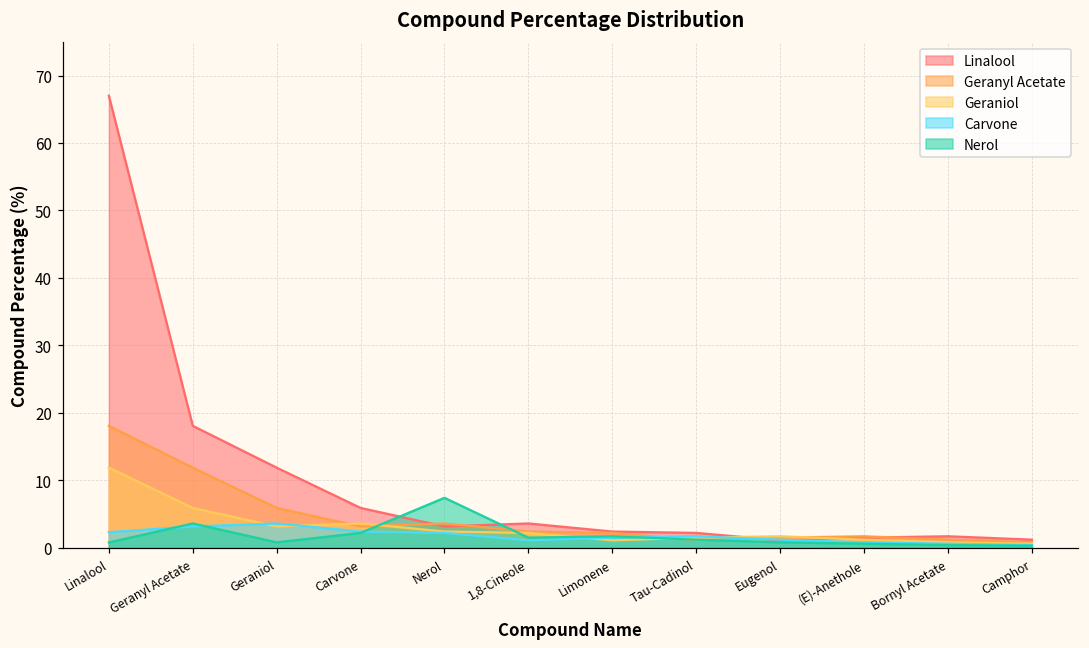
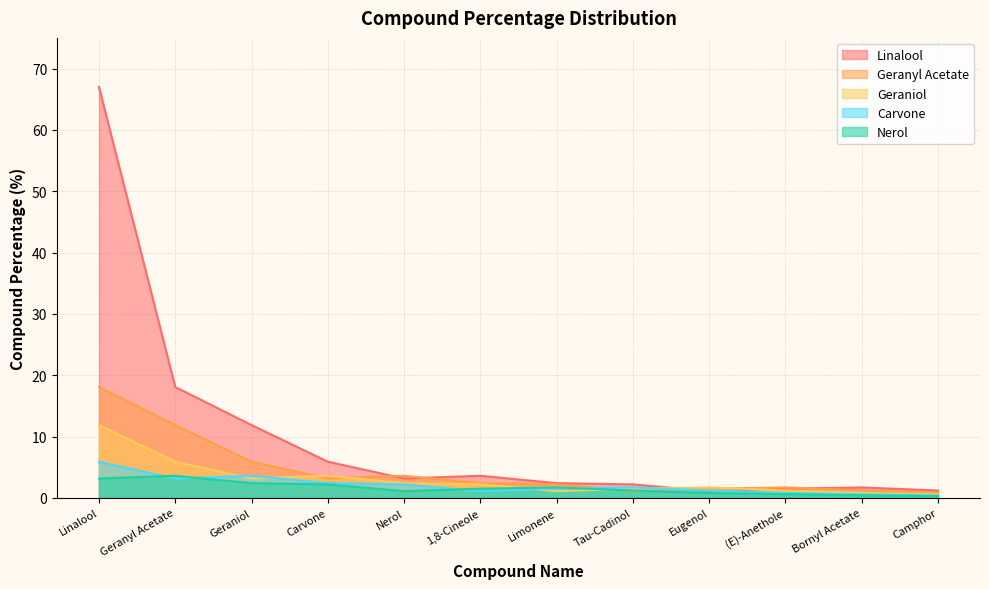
  {
    "Carvone": {
-     "Linalool": 2,
+     "Linalool": 6,
      "Geranyl Acetate": 3,
      "Geraniol": 4
    },
    "Nerol": {
-     "Linalool": 1,
+     "Linalool": 3,
      "Geranyl Acetate": 4,
-     "Geraniol": 1,
-     "Nerol": 7
+     "Geraniol": 2,
+     "Nerol": 1
    }
  }
